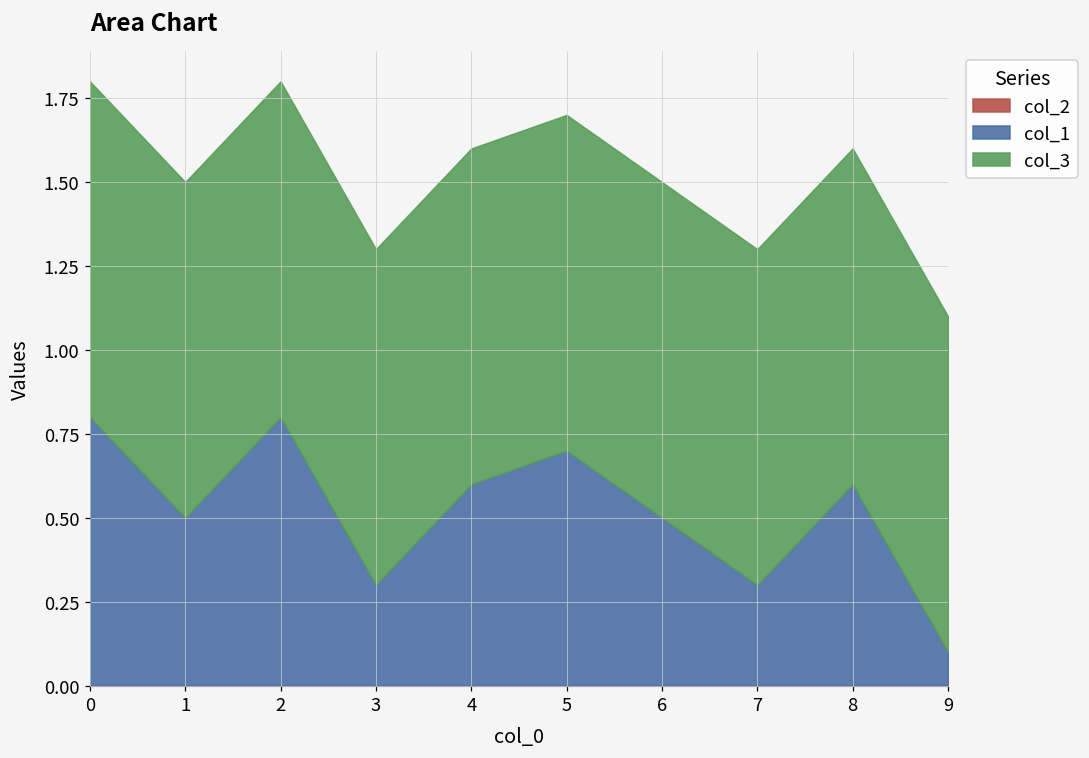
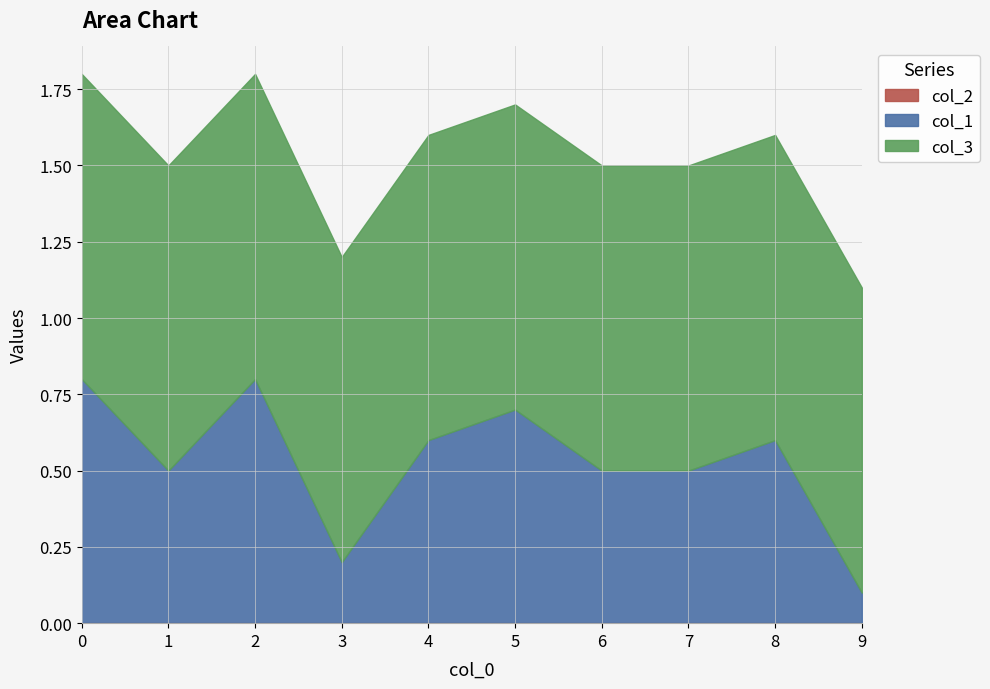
  {
    "col_2": {
      "0": 0.0,
      "1": 0.0,
      "2": 0.0,
      "3": 0.0,
      "4": 0.0,
      "5": 0.0,
      "6": 0.0,
      "7": 0.0,
      "8": 0.0,
      "9": 0.0
    },
    "col_1": {
      "0": 0.8,
      "1": 0.5,
      "2": 0.8,
-     "3": 0.3,
+     "3": 0.2,
      "4": 0.6,
      "5": 0.7,
      "6": 0.5,
-     "7": 0.3,
+     "7": 0.5,
      "8": 0.6,
      "9": 0.1
    },
    "col_3": {
      "0": 1.0,
      "1": 1.0,
      "2": 1.0,
      "3": 1.0,
      "4": 1.0,
      "5": 1.0,
      "6": 1.0,
      "7": 1.0,
      "8": 1.0,
      "9": 1.0
    }
  }
